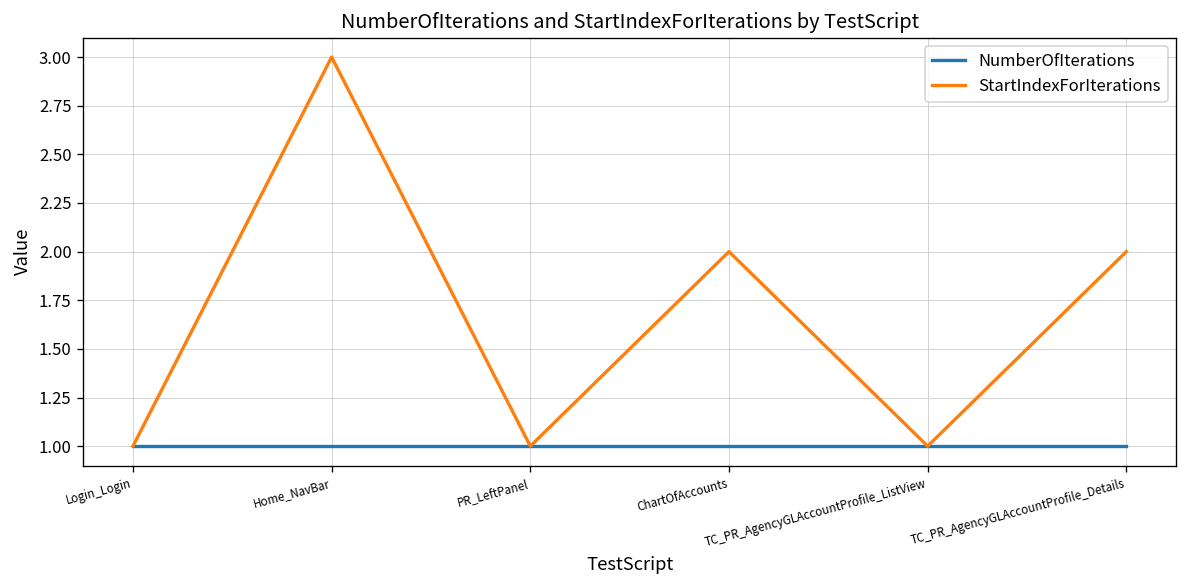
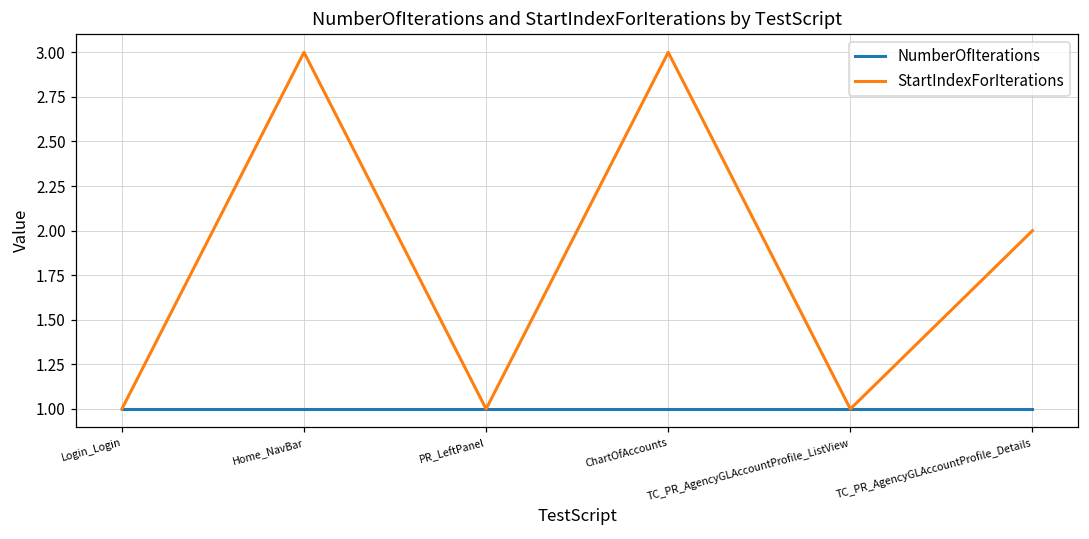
  {
    "NumberOfIterations": {
      "Home_NavBar": 1,
      "ChartOfAccounts": 1,
      "TC_PR_AgencyGLAccountProfile_Details": 1
    },
    "StartIndexForIterations": {
      "Home_NavBar": 3,
-     "ChartOfAccounts": 2,
+     "ChartOfAccounts": 3,
      "TC_PR_AgencyGLAccountProfile_Details": 2
    }
  }
